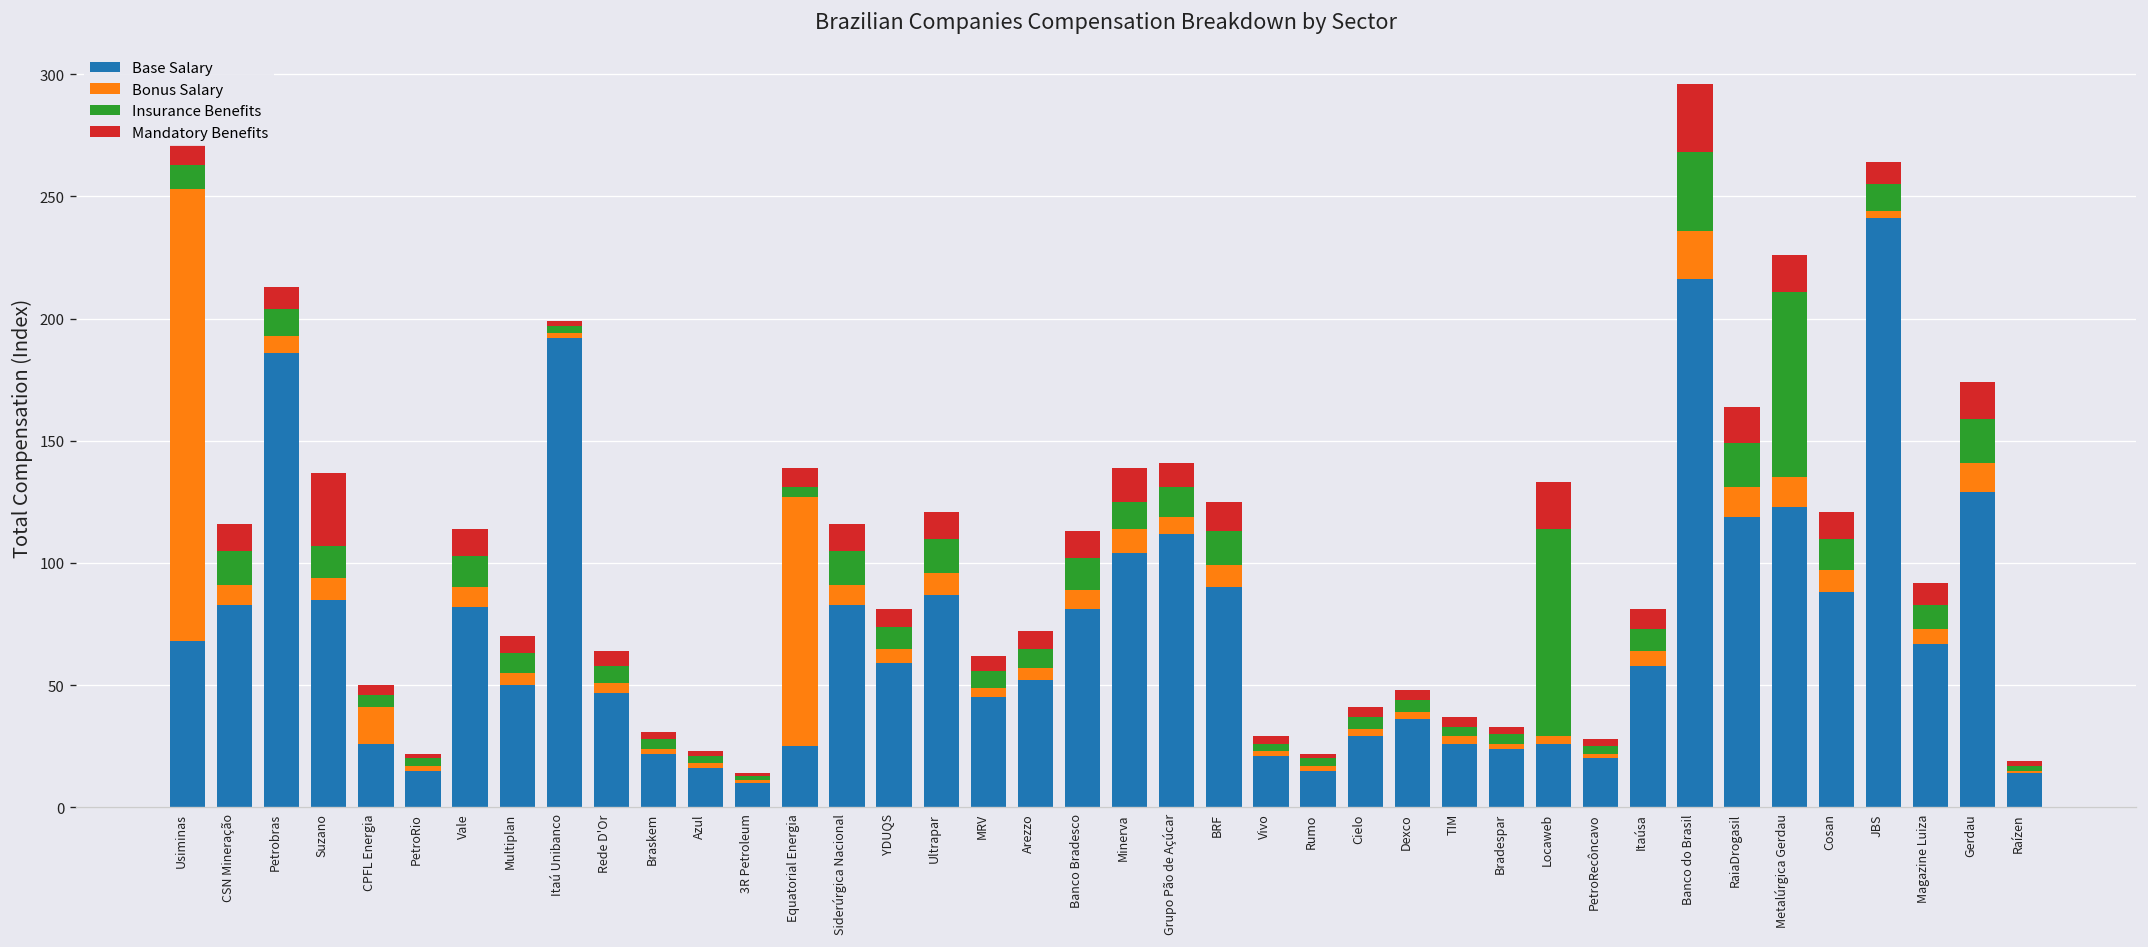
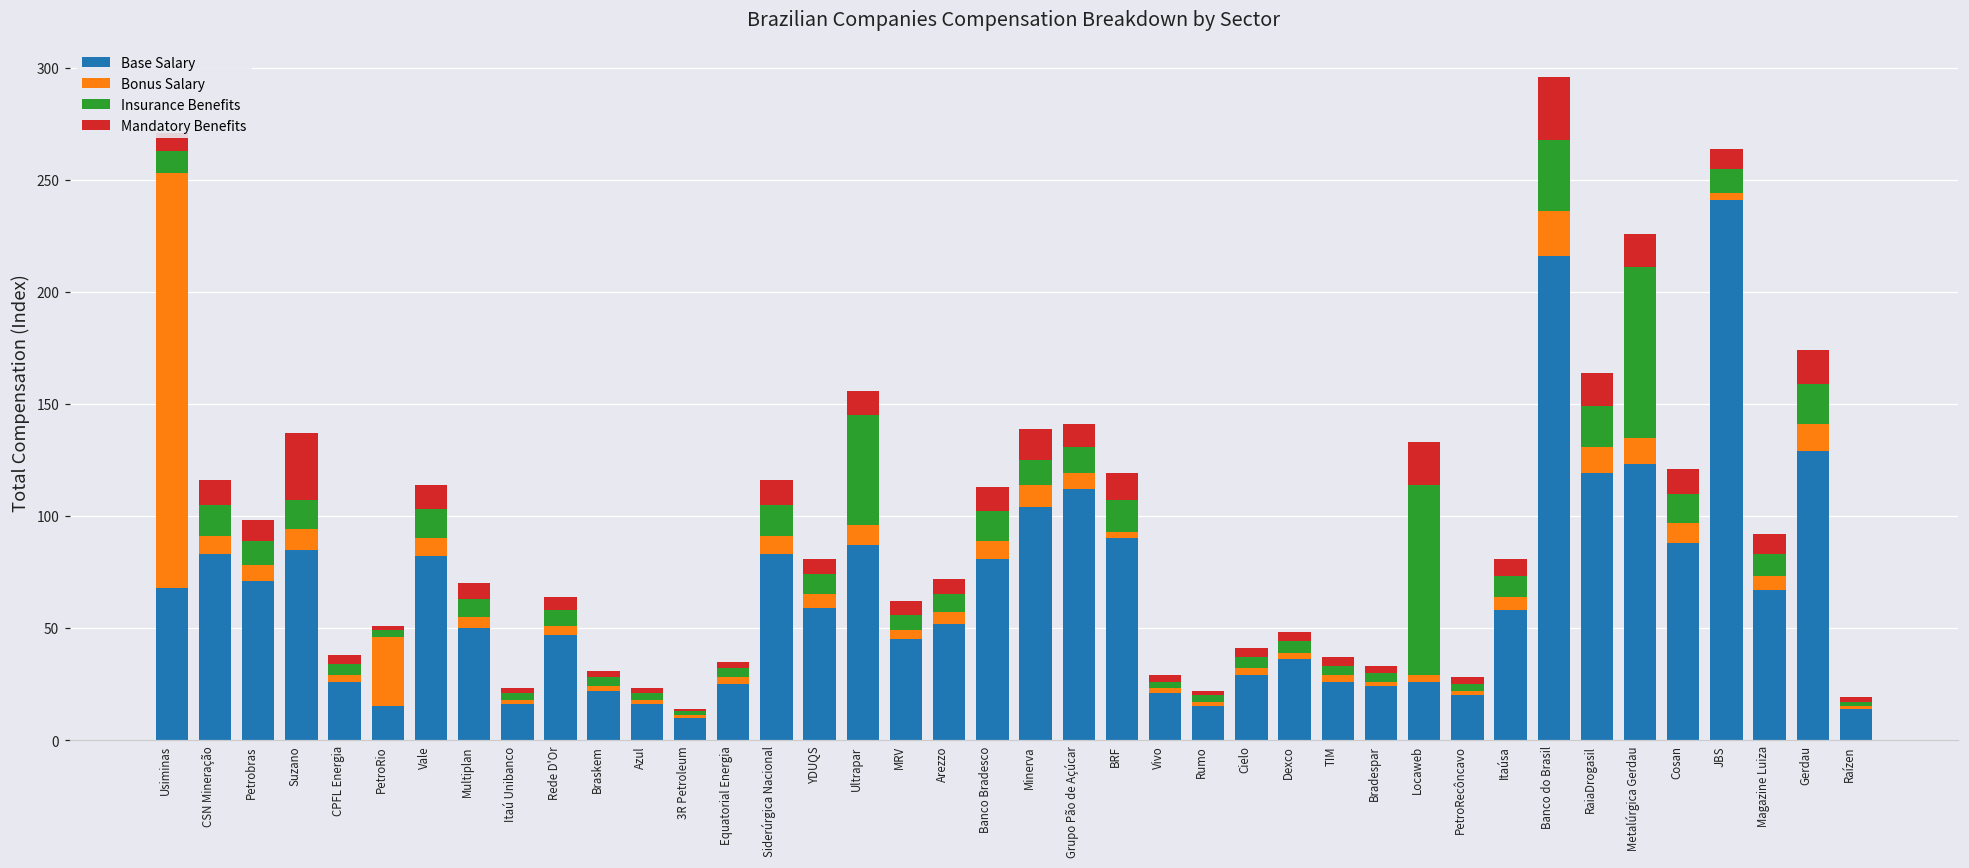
  {
    "Base Salary": {
      "Usiminas": 68,
      "CSN Mineração": 83,
-     "Petrobras": 186,
+     "Petrobras": 71,
      "Suzano": 85,
      "CPFL Energia": 26,
      "PetroRio": 15,
      "Vale": 82,
      "Multiplan": 50,
-     "Itaú Unibanco": 192,
+     "Itaú Unibanco": 16,
      "Rede D'Or": 47,
      "Braskem": 22,
      "Azul": 16,
      "3R Petroleum": 10,
      "Equatorial Energia": 25,
      "Siderúrgica Nacional": 83,
      "YDUQS": 59,
      "Ultrapar": 87,
      "MRV": 45,
      "Arezzo": 52,
      "Banco Bradesco": 81,
      "Minerva": 104,
      "Grupo Pão de Açúcar": 112,
      "BRF": 90,
      "Vivo": 21,
      "Rumo": 15,
      "Cielo": 29,
      "Dexco": 36,
      "TIM": 26,
      "Bradespar": 24,
      "Locaweb": 26,
      "PetroRecôncavo": 20,
      "Itaúsa": 58,
      "Banco do Brasil": 216,
      "RaiaDrogasil": 119,
      "Metalúrgica Gerdau": 123,
      "Cosan": 88,
      "JBS": 241,
      "Magazine Luiza": 67,
      "Gerdau": 129,
      "Raízen": 14
    },
    "Bonus Salary": {
      "Usiminas": 185,
      "CSN Mineração": 8,
      "Petrobras": 7,
      "Suzano": 9,
-     "CPFL Energia": 15,
-     "PetroRio": 2,
+     "CPFL Energia": 3,
+     "PetroRio": 31,
      "Vale": 8,
      "Multiplan": 5,
      "Itaú Unibanco": 2,
      "Rede D'Or": 4,
      "Braskem": 2,
      "Azul": 2,
-     "Equatorial Energia": 102,
+     "Equatorial Energia": 3,
      "Siderúrgica Nacional": 8,
      "YDUQS": 6,
      "Ultrapar": 9,
      "MRV": 4,
      "Arezzo": 5,
      "Banco Bradesco": 8,
      "Minerva": 10,
      "Grupo Pão de Açúcar": 7,
-     "BRF": 9,
+     "BRF": 3,
      "Vivo": 2,
      "Rumo": 2,
      "Cielo": 3,
      "Dexco": 3,
      "TIM": 3,
      "Bradespar": 2,
      "Locaweb": 3,
      "PetroRecôncavo": 2,
      "Itaúsa": 6,
      "Banco do Brasil": 20,
      "RaiaDrogasil": 12,
      "Metalúrgica Gerdau": 12,
      "Cosan": 9,
      "JBS": 3,
      "Magazine Luiza": 6,
      "Gerdau": 12
    },
    "Insurance Benefits": {
      "Usiminas": 10,
      "CSN Mineração": 14,
      "Petrobras": 11,
      "Suzano": 13,
      "CPFL Energia": 5,
      "PetroRio": 3,
      "Vale": 13,
      "Multiplan": 8,
      "Itaú Unibanco": 3,
      "Rede D'Or": 7,
      "Braskem": 4,
      "Azul": 3,
      "3R Petroleum": 2,
      "Equatorial Energia": 4,
      "Siderúrgica Nacional": 14,
      "YDUQS": 9,
-     "Ultrapar": 14,
+     "Ultrapar": 49,
      "MRV": 7,
      "Arezzo": 8,
      "Banco Bradesco": 13,
      "Minerva": 11,
      "Grupo Pão de Açúcar": 12,
      "BRF": 14,
      "Vivo": 3,
      "Rumo": 3,
      "Cielo": 5,
      "Dexco": 5,
      "TIM": 4,
      "Bradespar": 4,
      "Locaweb": 85,
      "PetroRecôncavo": 3,
      "Itaúsa": 9,
      "Banco do Brasil": 32,
      "RaiaDrogasil": 18,
      "Metalúrgica Gerdau": 76,
      "Cosan": 13,
      "JBS": 11,
      "Magazine Luiza": 10,
      "Gerdau": 18,
      "Raízen": 2
    },
    "Mandatory Benefits": {
      "CSN Mineração": 11,
      "Petrobras": 9,
      "Suzano": 30,
      "CPFL Energia": 4,
      "PetroRio": 2,
      "Vale": 11,
      "Multiplan": 7,
      "Itaú Unibanco": 2,
      "Rede D'Or": 6,
      "Braskem": 3,
      "Azul": 2,
-     "Equatorial Energia": 8,
+     "Equatorial Energia": 3,
      "Siderúrgica Nacional": 11,
      "YDUQS": 7,
      "Ultrapar": 11,
      "MRV": 6,
      "Arezzo": 7,
      "Banco Bradesco": 11,
      "Minerva": 14,
      "Grupo Pão de Açúcar": 10,
      "BRF": 12,
      "Vivo": 3,
      "Rumo": 2,
      "Cielo": 4,
      "Dexco": 4,
      "TIM": 4,
      "Bradespar": 3,
      "Locaweb": 19,
      "PetroRecôncavo": 3,
      "Itaúsa": 8,
      "Banco do Brasil": 28,
      "RaiaDrogasil": 15,
      "Metalúrgica Gerdau": 15,
      "Cosan": 11,
      "JBS": 9,
      "Magazine Luiza": 9,
      "Gerdau": 15,
      "Raízen": 2
    }
  }
